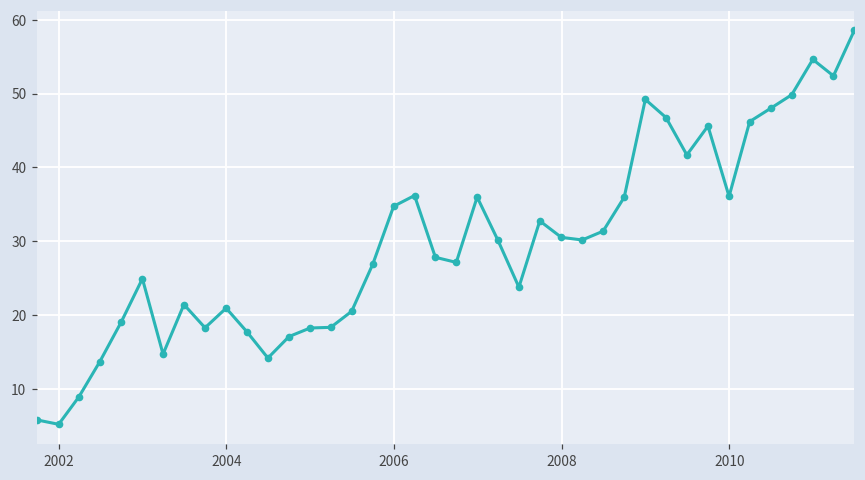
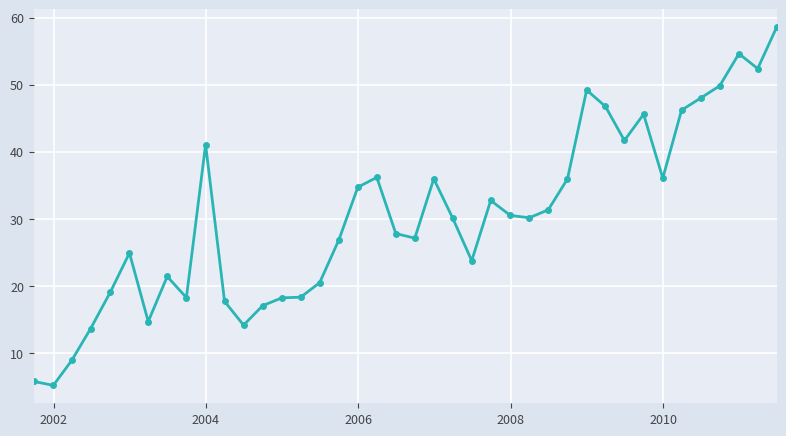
  {
    "2002": 5,
-   "2004": 21,
+   "2004": 41,
    "2008": 31,
    "2010": 36
  }
